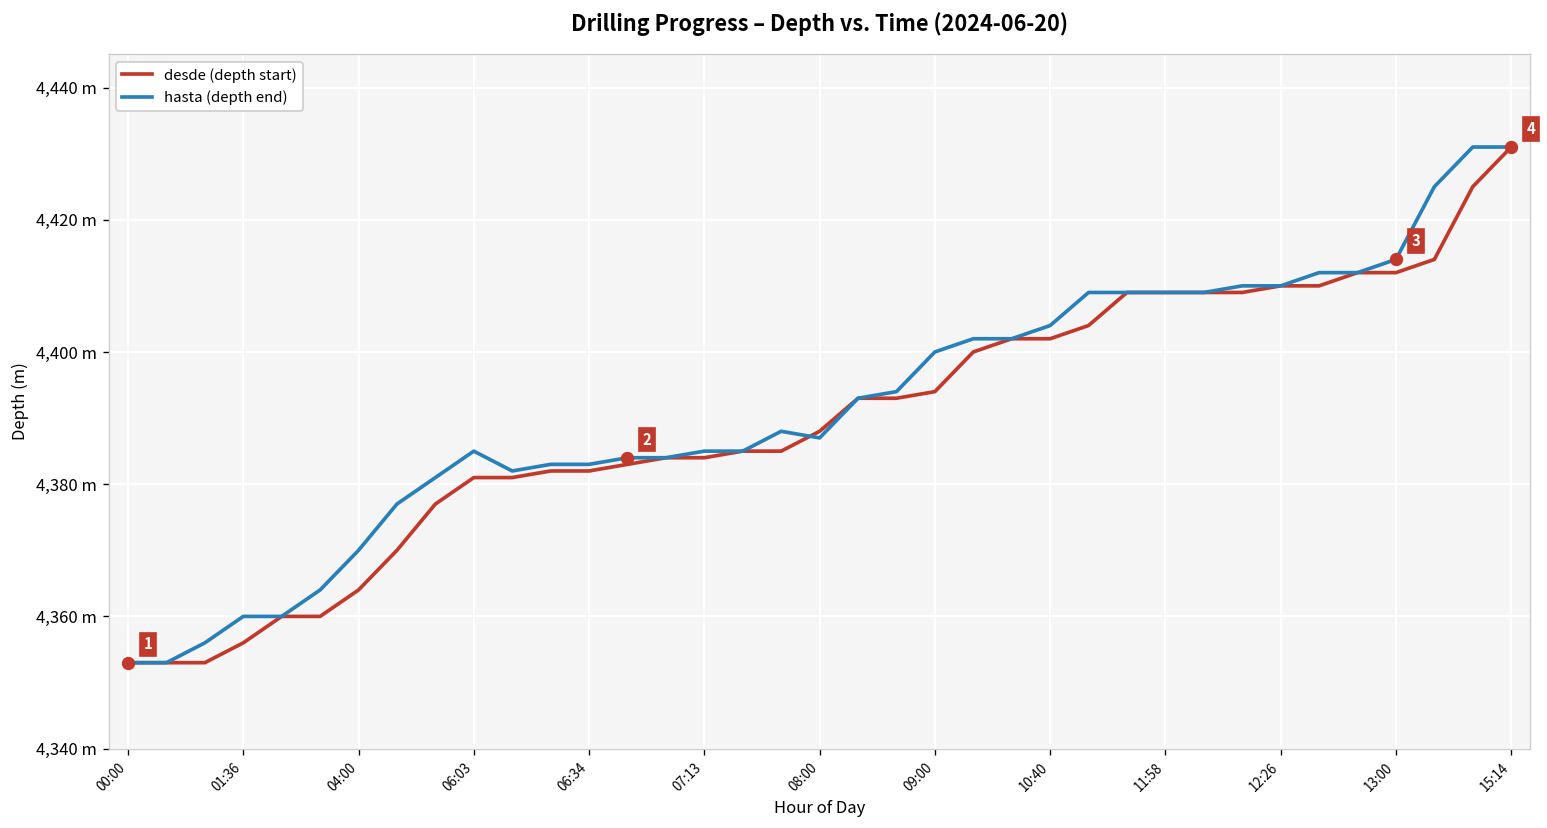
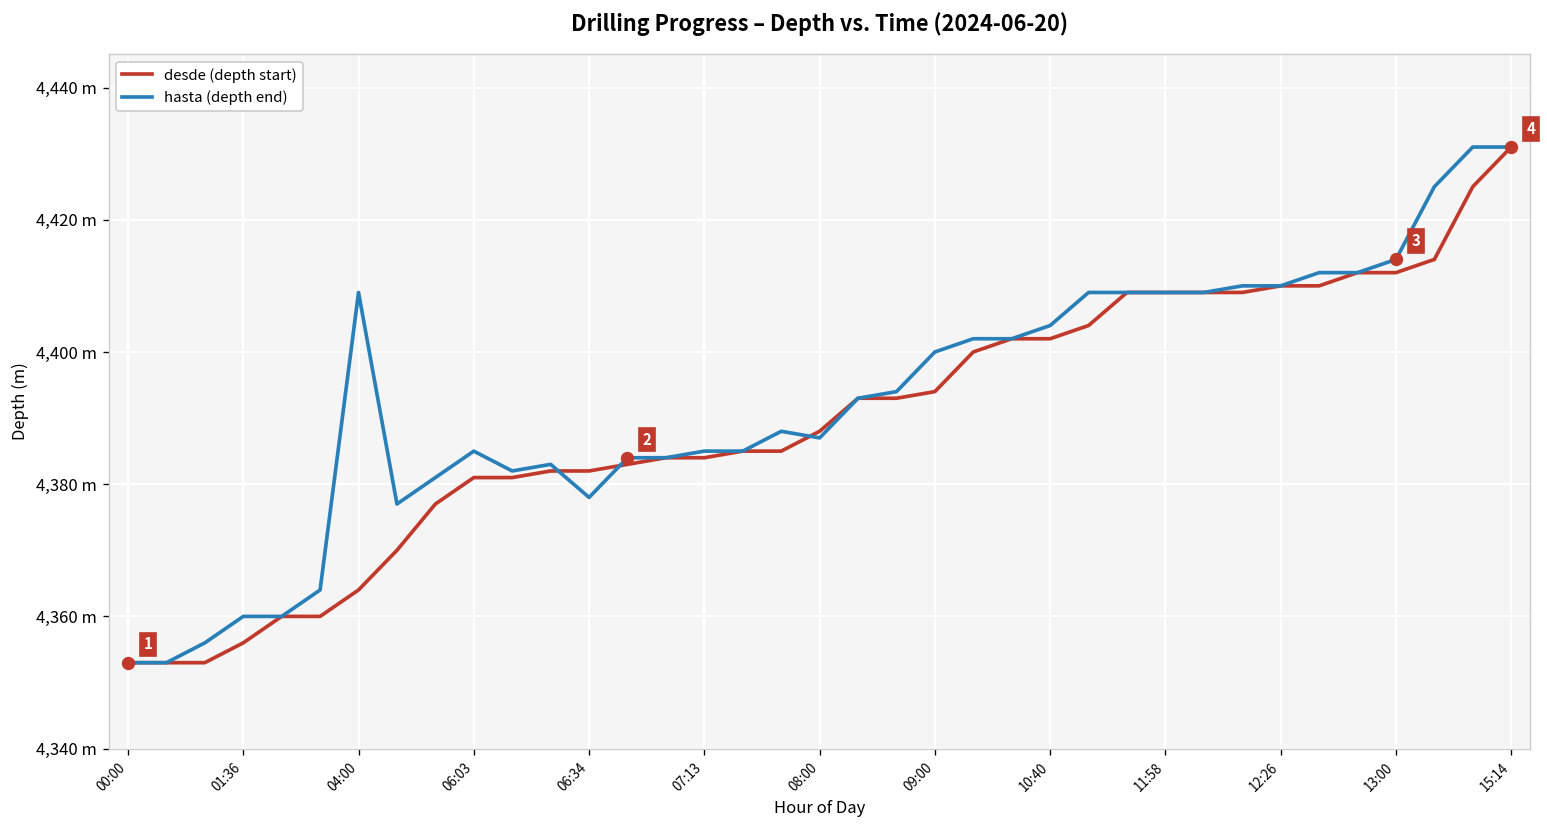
  {
    "hasta (depth end)": {
      "01:36": "4,360 m",
-     "04:00": "4,370 m",
+     "04:00": "4,409 m",
      "06:03": "4,385 m",
-     "06:34": "4,383 m",
+     "06:34": "4,378 m",
      "07:13": "4,385 m",
      "08:00": "4,387 m",
      "09:00": "4,400 m",
      "10:40": "4,404 m"
    }
  }
